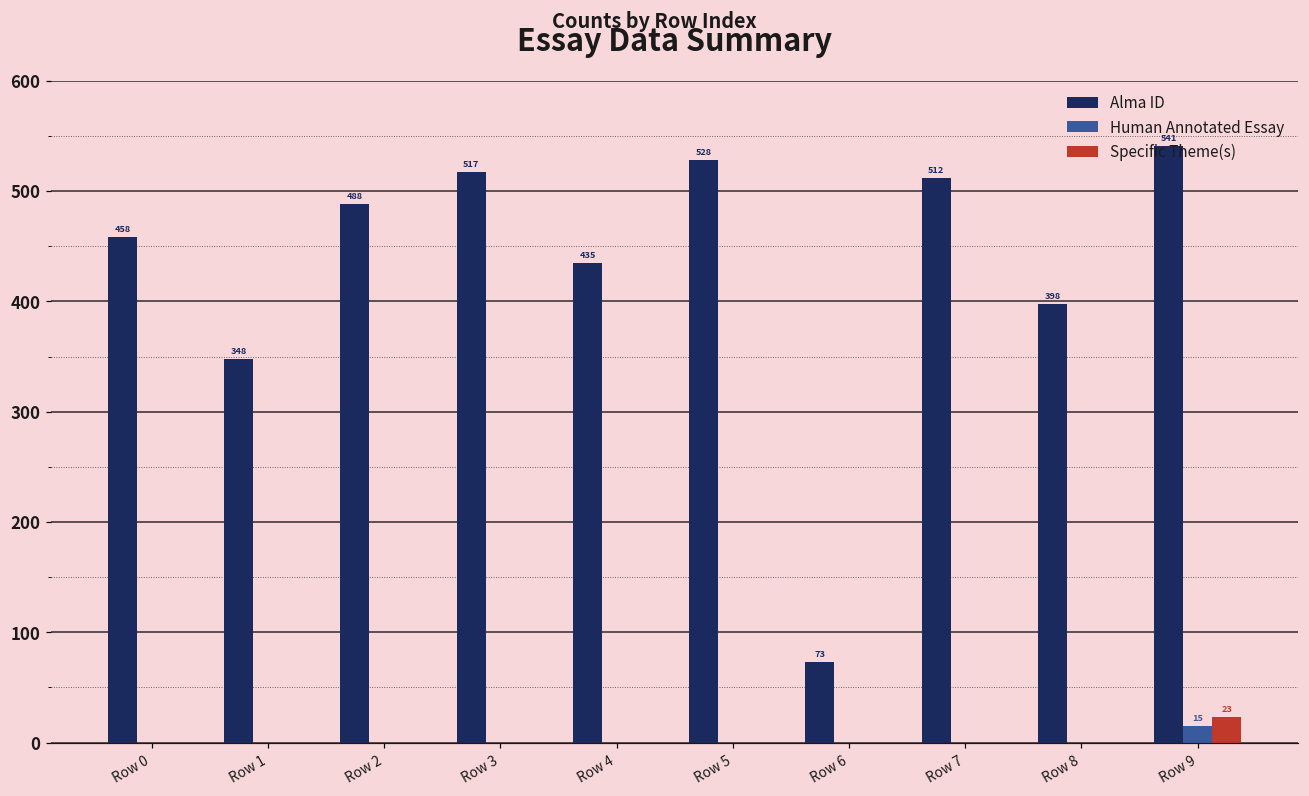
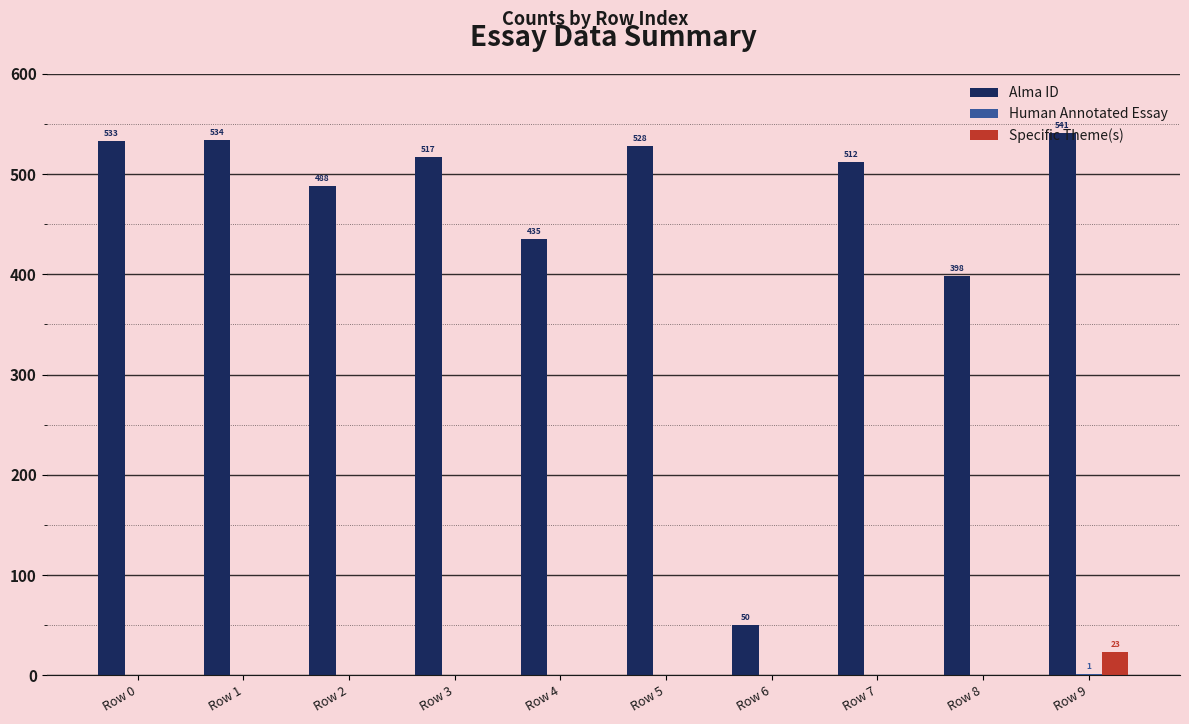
  {
    "Alma ID": {
-     "Row 0": 458,
-     "Row 1": 348,
+     "Row 0": 533,
+     "Row 1": 534,
      "Row 2": 488,
      "Row 3": 517,
      "Row 4": 435,
      "Row 5": 528,
-     "Row 6": 73,
+     "Row 6": 50,
      "Row 7": 512,
      "Row 8": 398,
      "Row 9": 541
    },
    "Human Annotated Essay": {
-     "Row 9": 15
+     "Row 9": 1
    },
    "Specific Theme(s)": {
      "Row 9": 23
    }
  }
